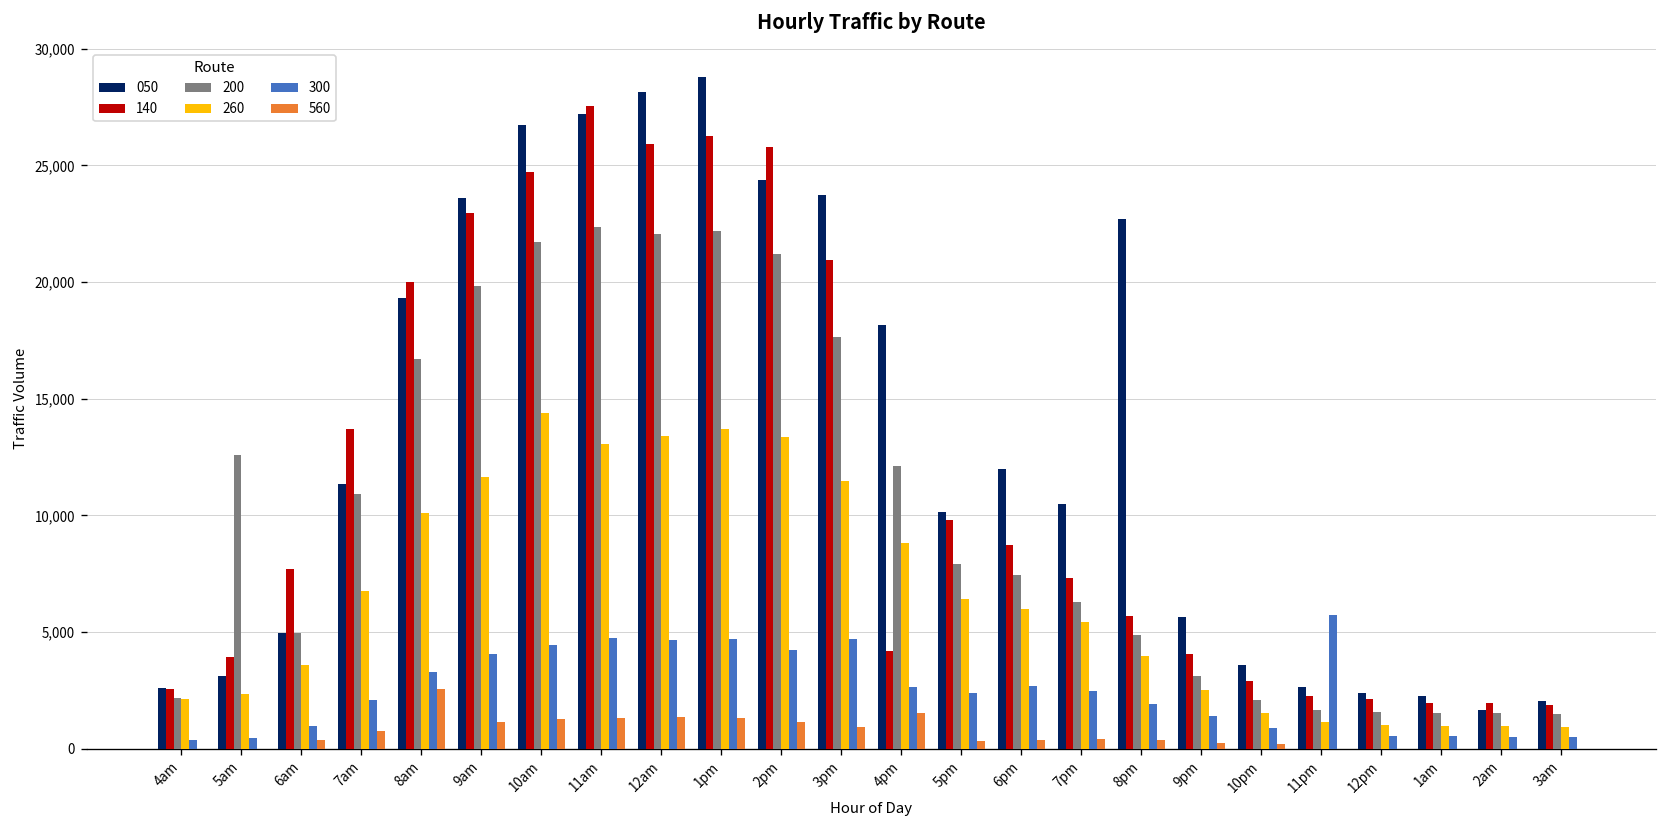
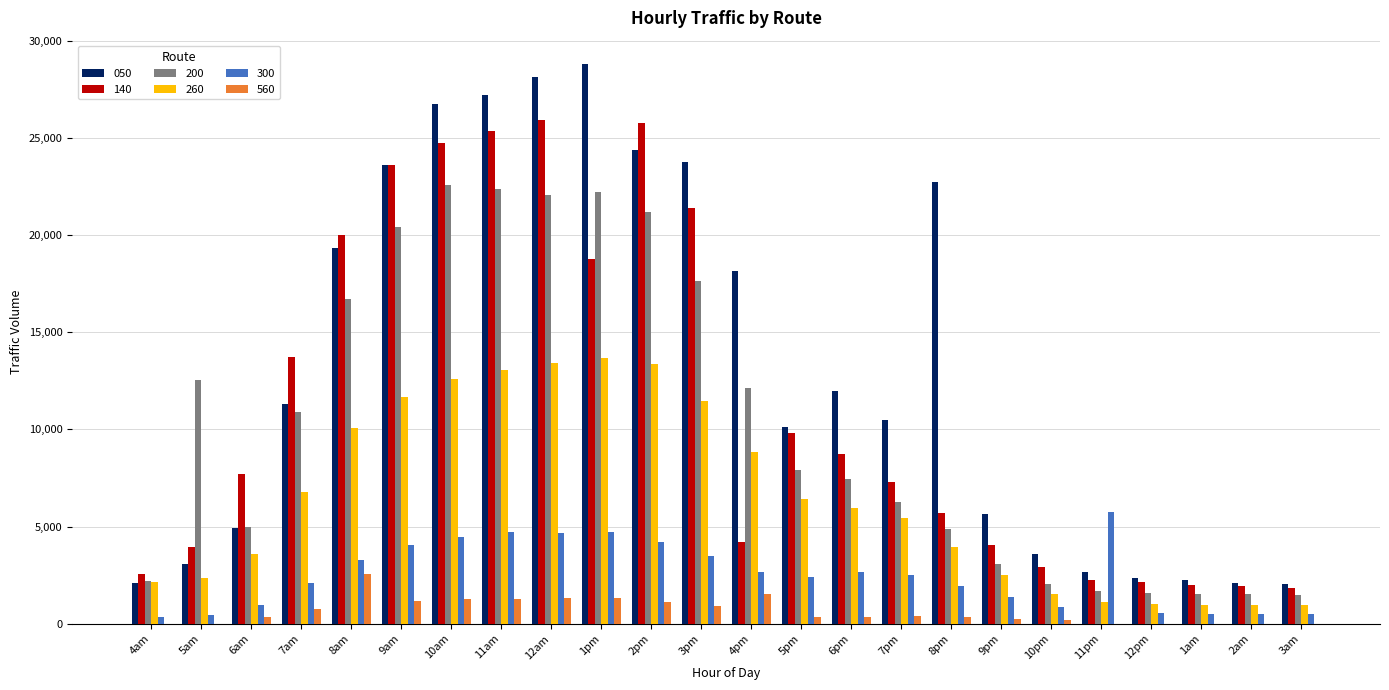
  {
    "050": {
-     "4am": "2,600",
+     "4am": "2,100",
      "5am": "3,100",
      "6am": "4,900",
      "7am": "11,300",
      "8am": "19,300",
      "9am": "23,600",
      "10am": "26,700",
      "11am": "27,200",
      "12am": "28,100",
      "1pm": "28,800",
      "2pm": "24,400",
      "3pm": "23,700",
      "4pm": "18,200",
      "5pm": "10,100",
      "6pm": "12,000",
      "7pm": "10,500",
      "8pm": "22,700",
      "9pm": "5,600",
      "10pm": "3,600",
      "11pm": "2,700",
      "12pm": "2,400",
      "1am": "2,200",
-     "2am": "1,600",
+     "2am": "2,100",
      "3am": "2,000"
    },
    "140": {
      "4am": "2,600",
      "5am": "3,900",
      "6am": "7,700",
      "7am": "13,700",
      "8am": "20,000",
-     "9am": "22,900",
+     "9am": "23,600",
      "10am": "24,700",
-     "11am": "27,500",
+     "11am": "25,400",
      "12am": "25,900",
-     "1pm": "26,200",
+     "1pm": "18,800",
      "2pm": "25,800",
-     "3pm": "20,900",
+     "3pm": "21,400",
      "4pm": "4,200",
      "5pm": "9,800",
      "6pm": "8,700",
      "7pm": "7,300",
      "8pm": "5,700",
      "9pm": "4,000",
      "10pm": "2,900",
      "11pm": "2,200",
      "12pm": "2,100",
      "1am": "2,000",
      "2am": "1,900",
      "3am": "1,800"
    },
    "200": {
      "4am": "2,200",
      "5am": "12,600",
      "6am": "5,000",
      "7am": "10,900",
      "8am": "16,700",
-     "9am": "19,800",
-     "10am": "21,700",
+     "9am": "20,400",
+     "10am": "22,600",
      "11am": "22,300",
      "12am": "22,100",
      "1pm": "22,200",
      "2pm": "21,200",
      "3pm": "17,700",
      "4pm": "12,100",
      "5pm": "7,900",
      "6pm": "7,400",
      "7pm": "6,300",
      "8pm": "4,900",
      "9pm": "3,100",
      "10pm": "2,100",
      "11pm": "1,700",
      "12pm": "1,600",
      "1am": "1,500",
      "2am": "1,500",
      "3am": "1,500"
    },
    "260": {
      "4am": "2,100",
      "5am": "2,300",
      "6am": "3,600",
      "7am": "6,800",
      "8am": "10,100",
      "9am": "11,700",
-     "10am": "14,400",
+     "10am": "12,600",
      "11am": "13,100",
      "12am": "13,400",
      "1pm": "13,700",
      "2pm": "13,400",
      "3pm": "11,500",
      "4pm": "8,800",
      "5pm": "6,400",
      "6pm": "6,000",
      "7pm": "5,400",
      "8pm": "4,000",
      "9pm": "2,500",
      "10pm": "1,500",
      "11pm": "1,100",
      "12pm": "1,000",
      "1am": "1,000",
      "2am": "1,000",
      "3am": "900"
    },
    "300": {
      "4am": "400",
      "5am": "500",
      "6am": "1,000",
      "7am": "2,100",
      "8am": "3,300",
      "9am": "4,100",
      "10am": "4,500",
      "11am": "4,700",
      "12am": "4,700",
      "1pm": "4,700",
      "2pm": "4,200",
-     "3pm": "4,700",
+     "3pm": "3,500",
      "4pm": "2,700",
      "5pm": "2,400",
      "6pm": "2,700",
      "7pm": "2,500",
      "8pm": "1,900",
      "9pm": "1,400",
      "10pm": "900",
      "11pm": "5,700",
      "12pm": "500",
      "1am": "500",
      "2am": "500",
      "3am": "500"
    },
    "560": {
      "4am": "0",
      "5am": "0",
      "6am": "300",
      "7am": "800",
      "8am": "2,500",
      "9am": "1,200",
      "10am": "1,200",
      "11am": "1,300",
      "12am": "1,300",
      "1pm": "1,300",
      "2pm": "1,100",
      "3pm": "900",
      "4pm": "1,500",
      "5pm": "300",
      "6pm": "400",
      "7pm": "400",
      "8pm": "300",
      "9pm": "200",
      "10pm": "200",
      "11pm": "0",
      "12pm": "0",
      "1am": "0",
      "2am": "0",
      "3am": "0"
    }
  }
